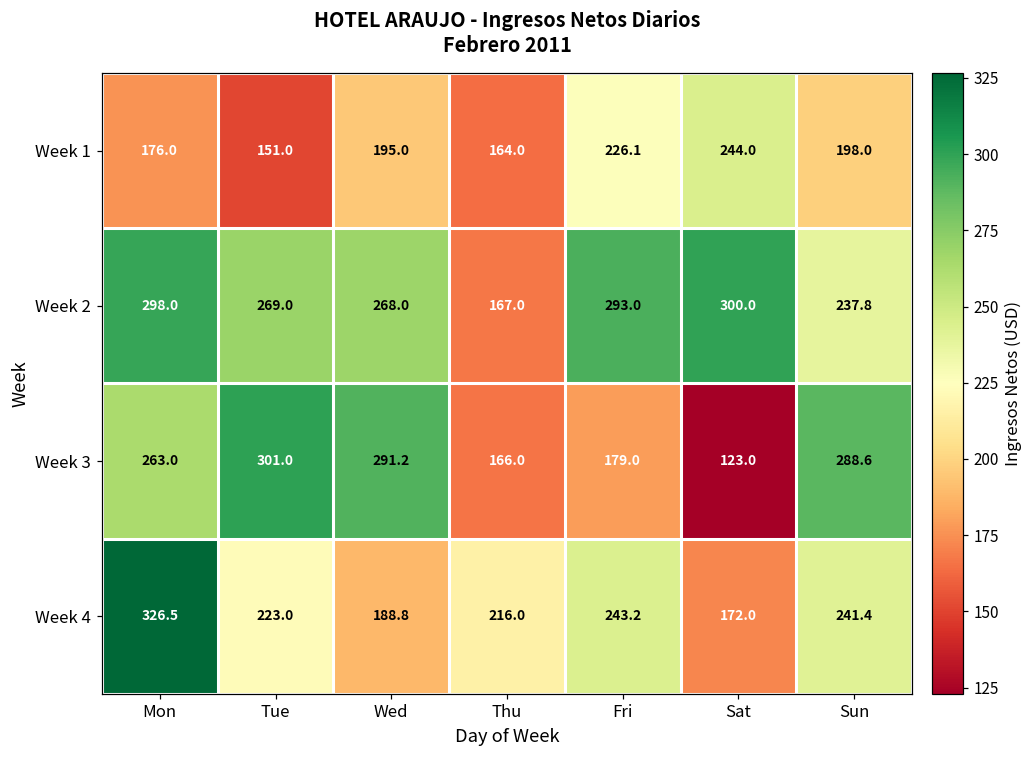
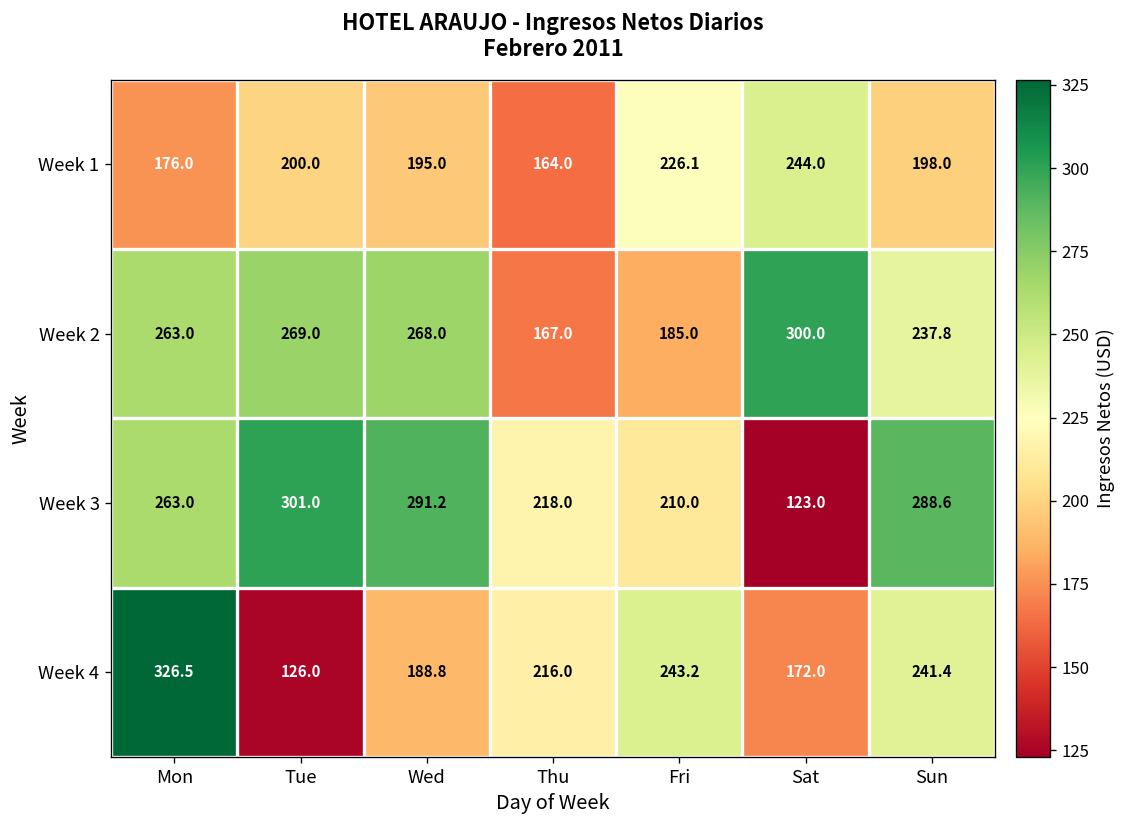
  {
    "Week 1": {
      "Mon": 176.0,
-     "Tue": 151.0,
+     "Tue": 200.0,
      "Wed": 195.0,
      "Thu": 164.0,
      "Fri": 226.1,
      "Sat": 244.0,
      "Sun": 198.0
    },
    "Week 2": {
-     "Mon": 298.0,
+     "Mon": 263.0,
      "Tue": 269.0,
      "Wed": 268.0,
      "Thu": 167.0,
-     "Fri": 293.0,
+     "Fri": 185.0,
      "Sat": 300.0,
      "Sun": 237.8
    },
    "Week 3": {
      "Mon": 263.0,
      "Tue": 301.0,
      "Wed": 291.2,
-     "Thu": 166.0,
-     "Fri": 179.0,
+     "Thu": 218.0,
+     "Fri": 210.0,
      "Sat": 123.0,
      "Sun": 288.6
    },
    "Week 4": {
      "Mon": 326.5,
-     "Tue": 223.0,
+     "Tue": 126.0,
      "Wed": 188.8,
      "Thu": 216.0,
      "Fri": 243.2,
      "Sat": 172.0,
      "Sun": 241.4
    }
  }
